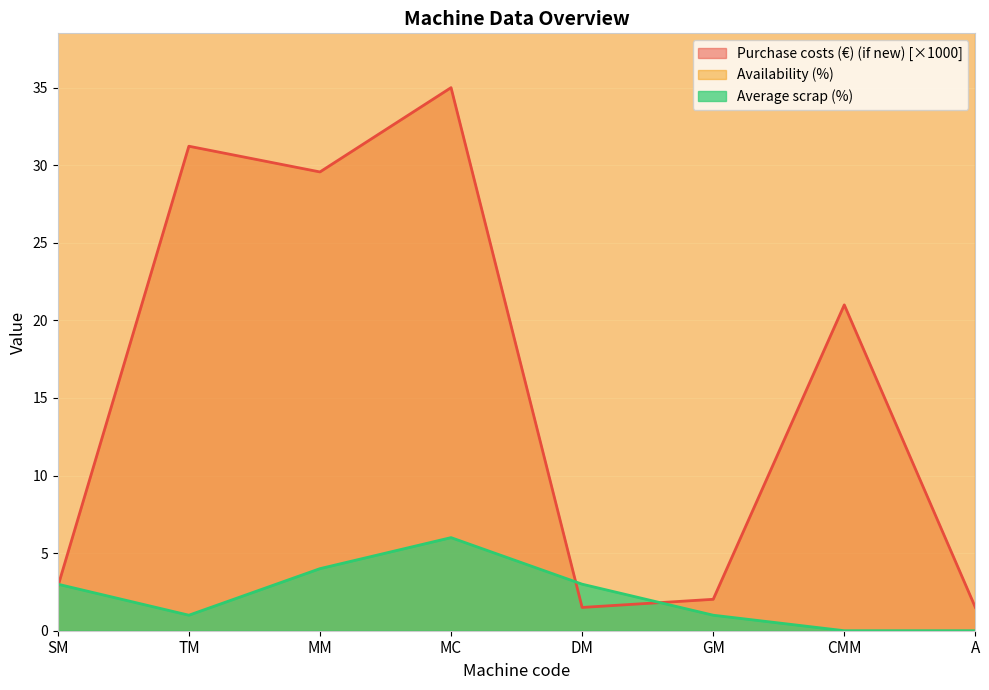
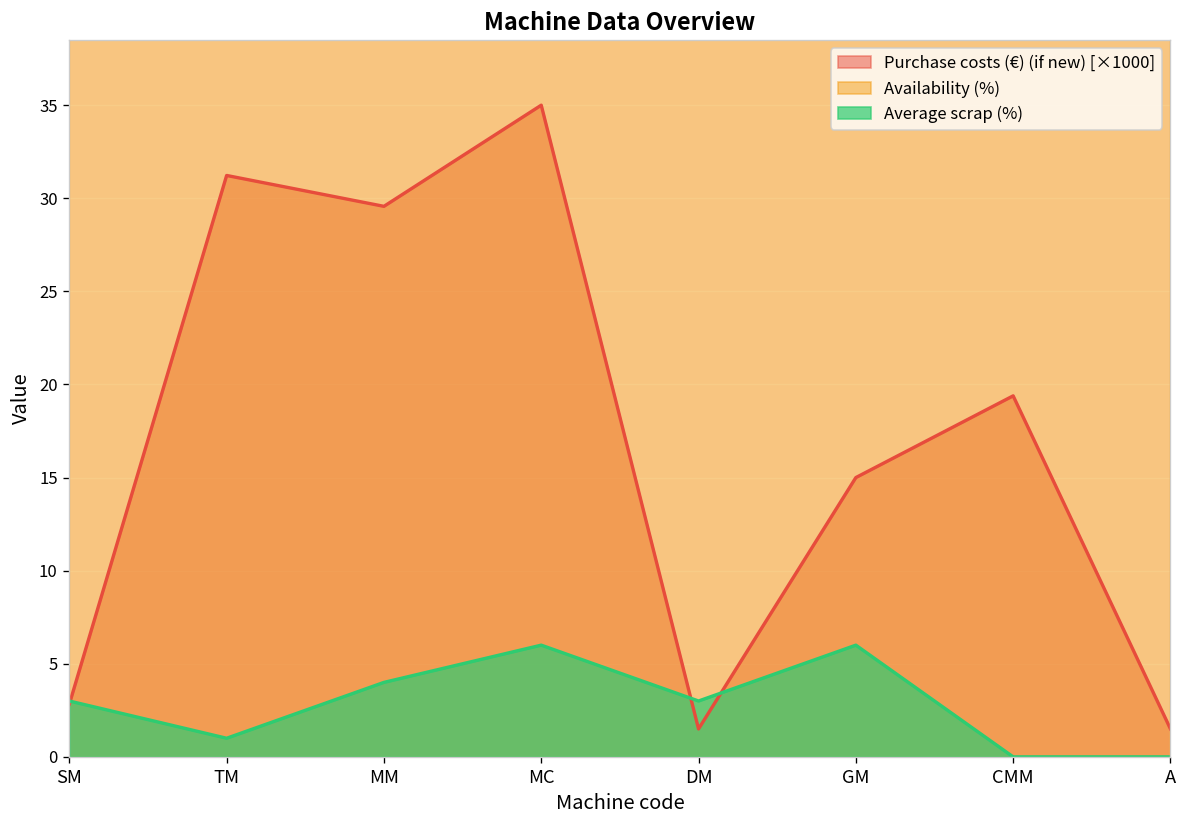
  {
    "Purchase costs (€) (if new) [×1000]": {
      "SM": 2.8,
      "TM": 31.2,
      "MM": 29.6,
      "MC": 35.0,
      "DM": 1.5,
-     "GM": 2.0,
-     "CMM": 21.0,
+     "GM": 15.0,
+     "CMM": 19.4,
      "A": 1.5
    },
    "Average scrap (%)": {
      "SM": 3,
      "TM": 1,
      "MM": 4,
      "MC": 6,
      "DM": 3,
-     "GM": 1,
+     "GM": 6,
      "CMM": 0,
      "A": 0
    }
  }
